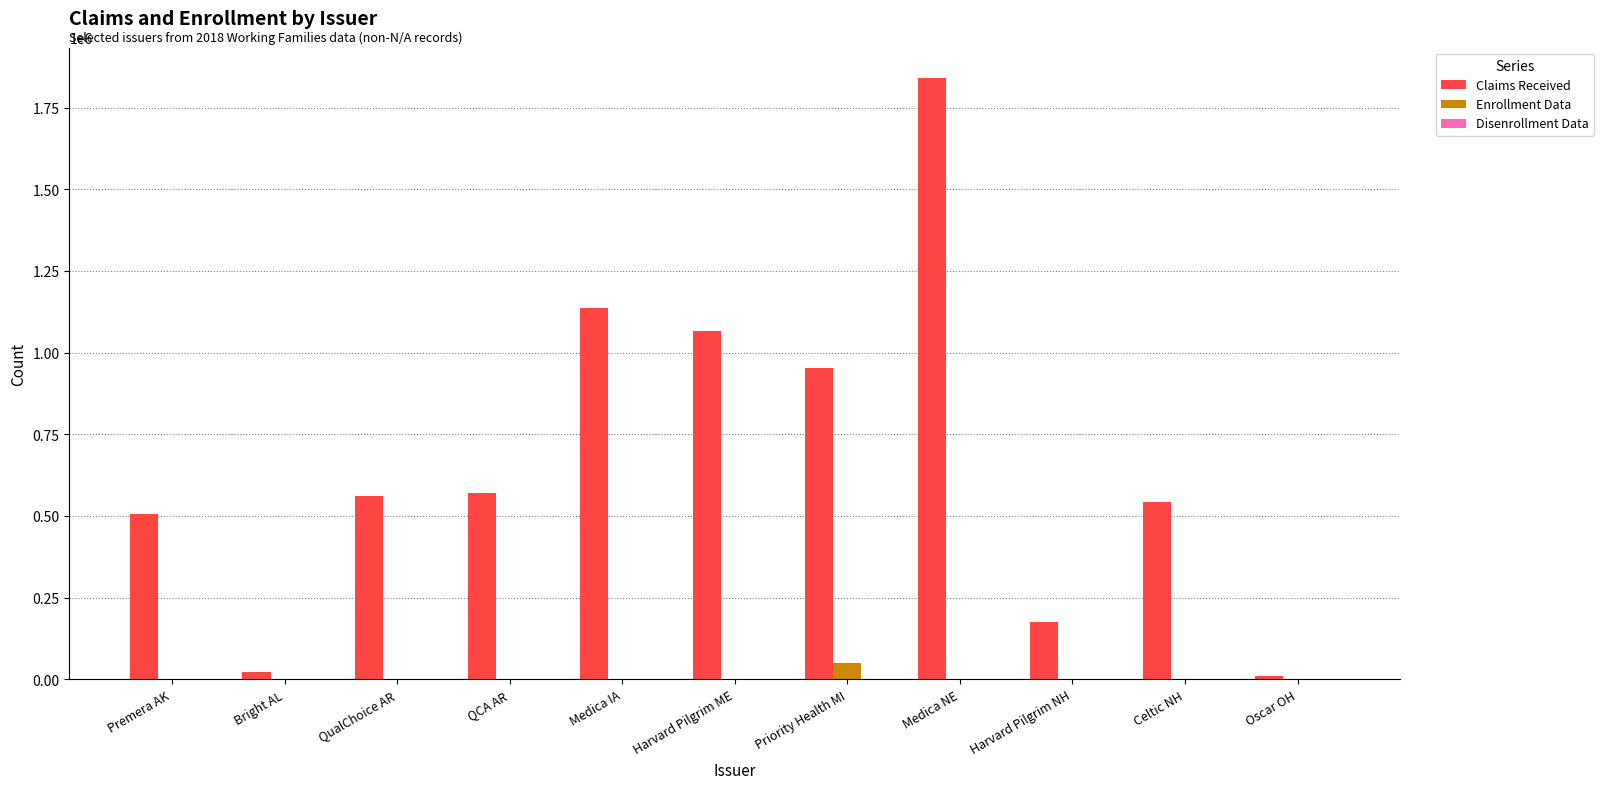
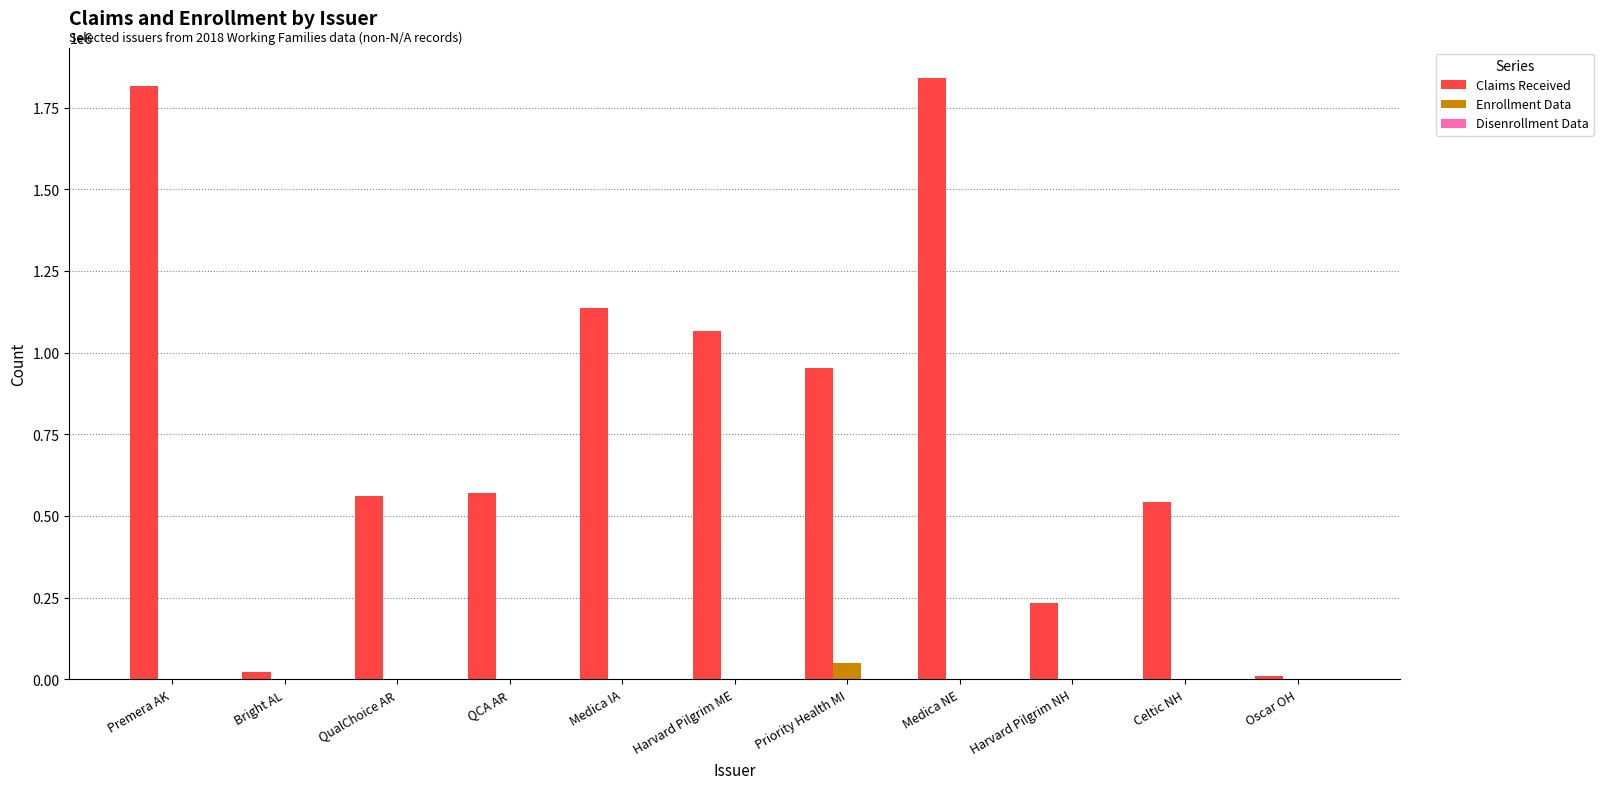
  {
    "Claims Received": {
-     "Premera AK": 500000,
+     "Premera AK": 1820000,
      "Bright AL": 20000,
      "QualChoice AR": 560000,
      "QCA AR": 570000,
      "Medica IA": 1140000,
      "Harvard Pilgrim ME": 1070000,
      "Priority Health MI": 950000,
      "Medica NE": 1840000,
-     "Harvard Pilgrim NH": 180000,
+     "Harvard Pilgrim NH": 230000,
      "Celtic NH": 540000,
      "Oscar OH": 10000
    },
    "Enrollment Data": {
      "Premera AK": 0,
      "QualChoice AR": 0,
      "QCA AR": 0,
      "Medica IA": 0,
      "Harvard Pilgrim ME": 0,
      "Priority Health MI": 50000,
      "Medica NE": 0,
      "Harvard Pilgrim NH": 0,
      "Celtic NH": 0,
      "Oscar OH": 0
    },
    "Disenrollment Data": {
      "Premera AK": 0,
      "QualChoice AR": 0,
      "QCA AR": 0,
      "Medica IA": 0,
      "Harvard Pilgrim ME": 0,
      "Priority Health MI": 0,
      "Medica NE": 0,
      "Harvard Pilgrim NH": 0,
      "Celtic NH": 0,
      "Oscar OH": 0
    }
  }
